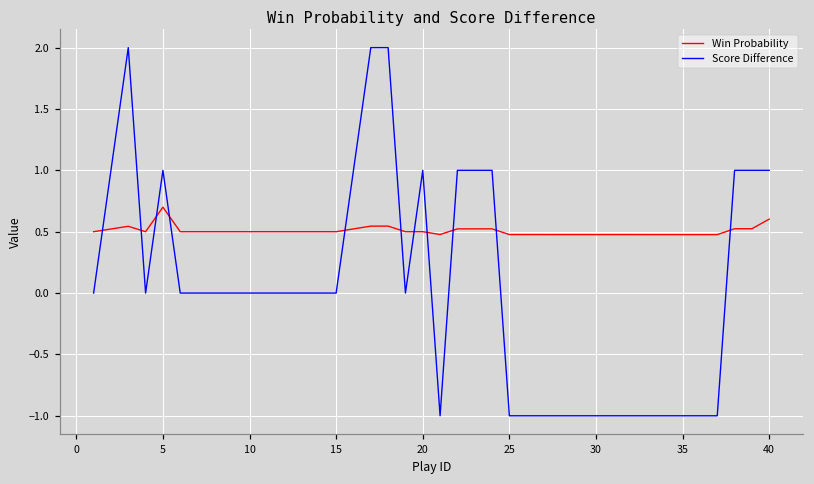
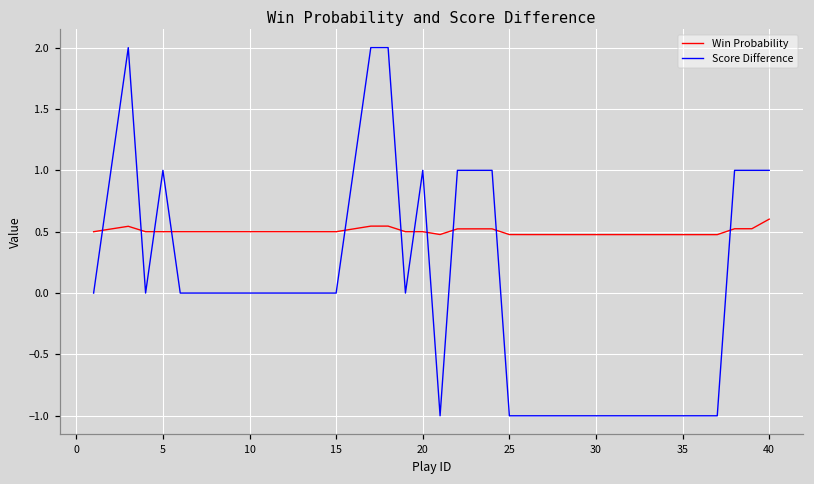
  {
    "Win Probability": {
-     "5": 0.7,
+     "5": 0.5,
      "10": 0.5,
      "15": 0.5,
      "20": 0.5,
      "25": 0.48,
      "30": 0.48,
      "35": 0.48,
      "40": 0.6
    },
    "Score Difference": {
      "5": 1.0,
      "10": 0.0,
      "15": 0.0,
      "20": 1.0,
      "25": -1.0,
      "30": -1.0,
      "35": -1.0,
      "40": 1.0
    }
  }
